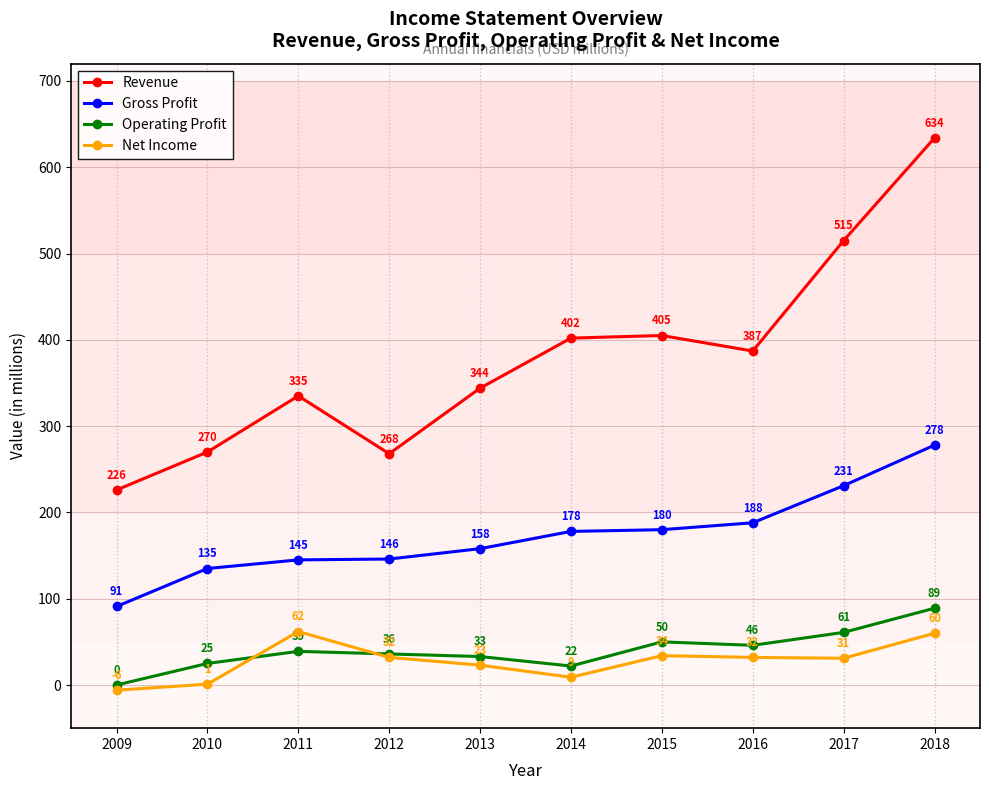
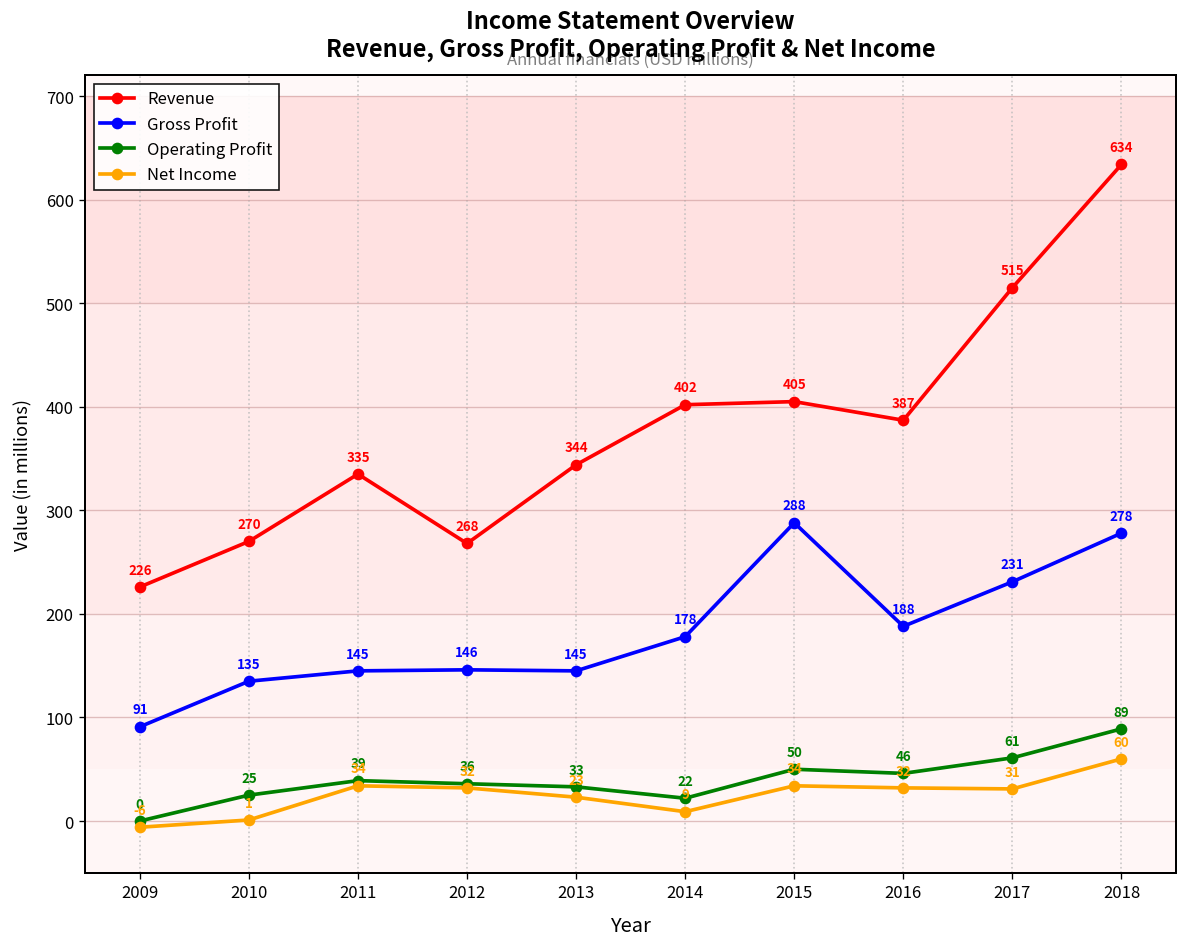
  {
    "Revenue": {
      "2009": 226,
      "2010": 270,
      "2011": 335,
      "2012": 268,
      "2013": 344,
      "2014": 402,
      "2015": 405,
      "2016": 387,
      "2017": 515,
      "2018": 634
    },
    "Gross Profit": {
      "2009": 91,
      "2010": 135,
      "2011": 145,
      "2012": 146,
-     "2013": 158,
+     "2013": 145,
      "2014": 178,
-     "2015": 180,
+     "2015": 288,
      "2016": 188,
      "2017": 231,
      "2018": 278
    },
    "Operating Profit": {
      "2010": 25,
      "2014": 22,
      "2015": 50,
      "2016": 46,
      "2017": 61,
      "2018": 89
    },
    "Net Income": {
-     "2011": 62,
+     "2011": 34,
      "2017": 31,
      "2018": 60
    }
  }
